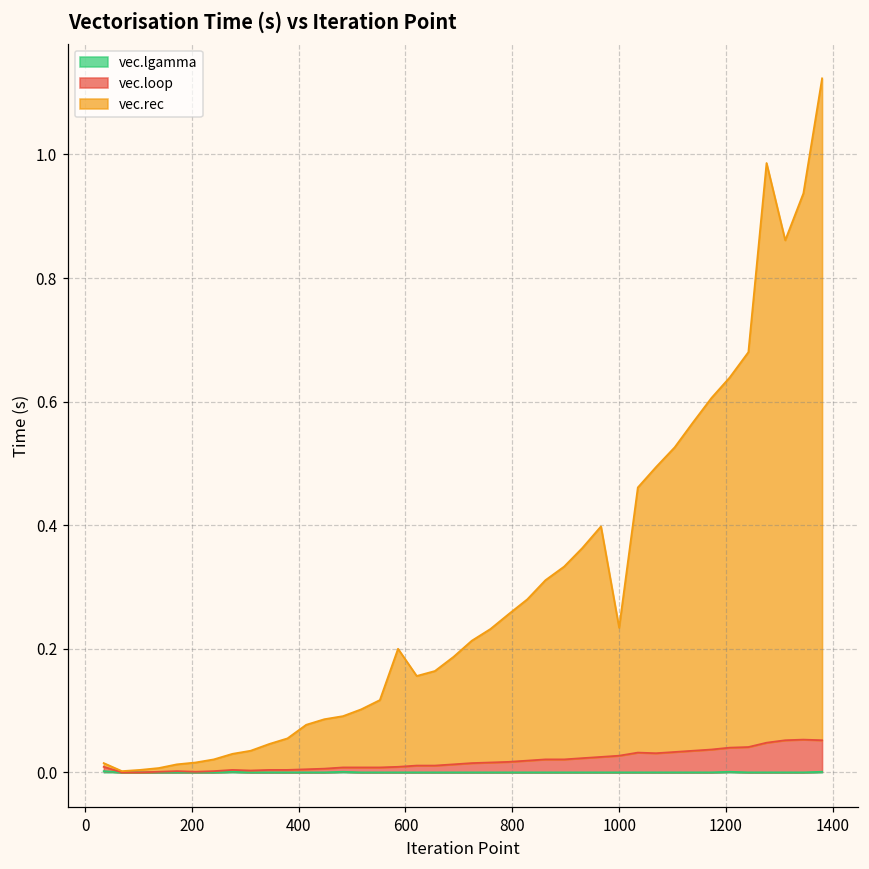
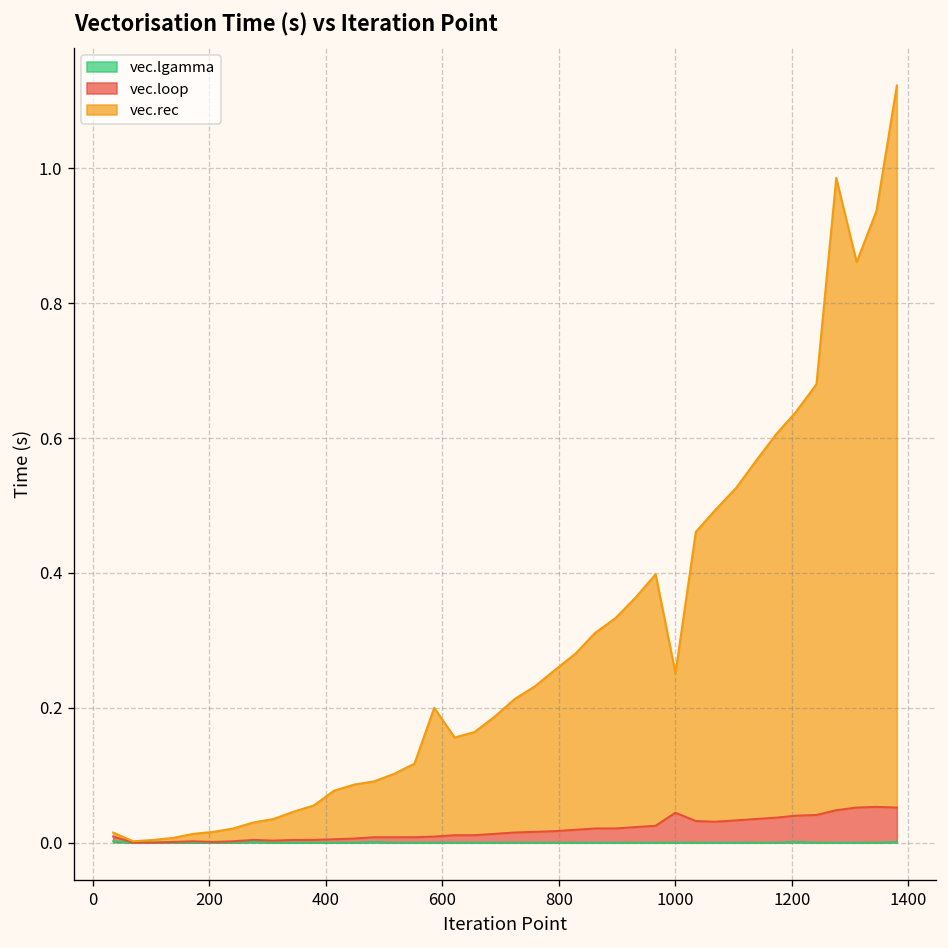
  {
    "vec.lgamma": {
      "1000": 0.00
    },
    "vec.loop": {
-     "1000": 0.03
+     "1000": 0.04
    },
    "vec.rec": {
      "1000": 0.21
    }
  }
